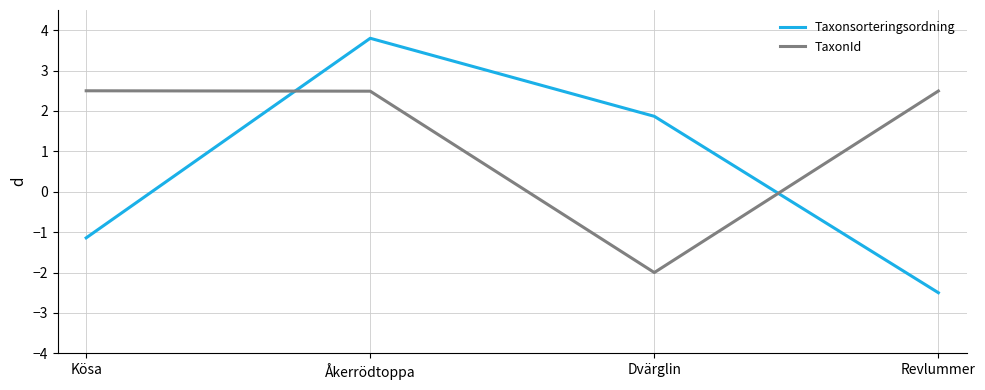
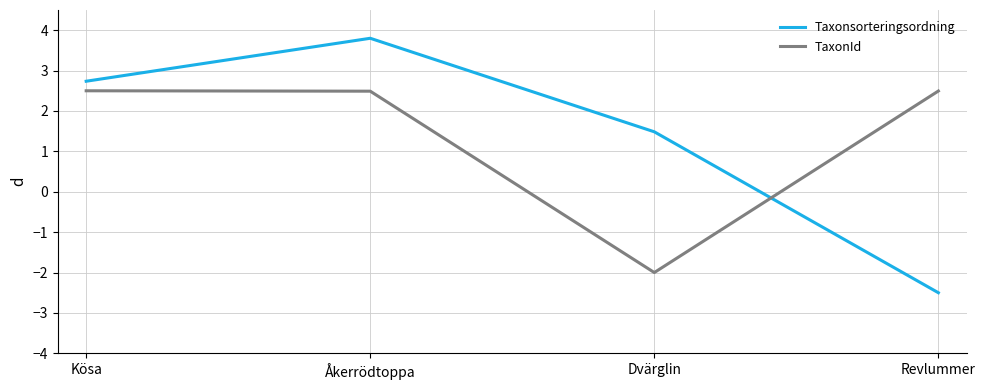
  {
    "Taxonsorteringsordning": {
-     "Kösa": -1.1,
+     "Kösa": 2.7,
      "Åkerrödtoppa": 3.8,
-     "Dvärglin": 1.9,
+     "Dvärglin": 1.5,
      "Revlummer": -2.5
    },
    "TaxonId": {
      "Kösa": 2.5,
      "Åkerrödtoppa": 2.5,
      "Dvärglin": -2.0,
      "Revlummer": 2.5
    }
  }
